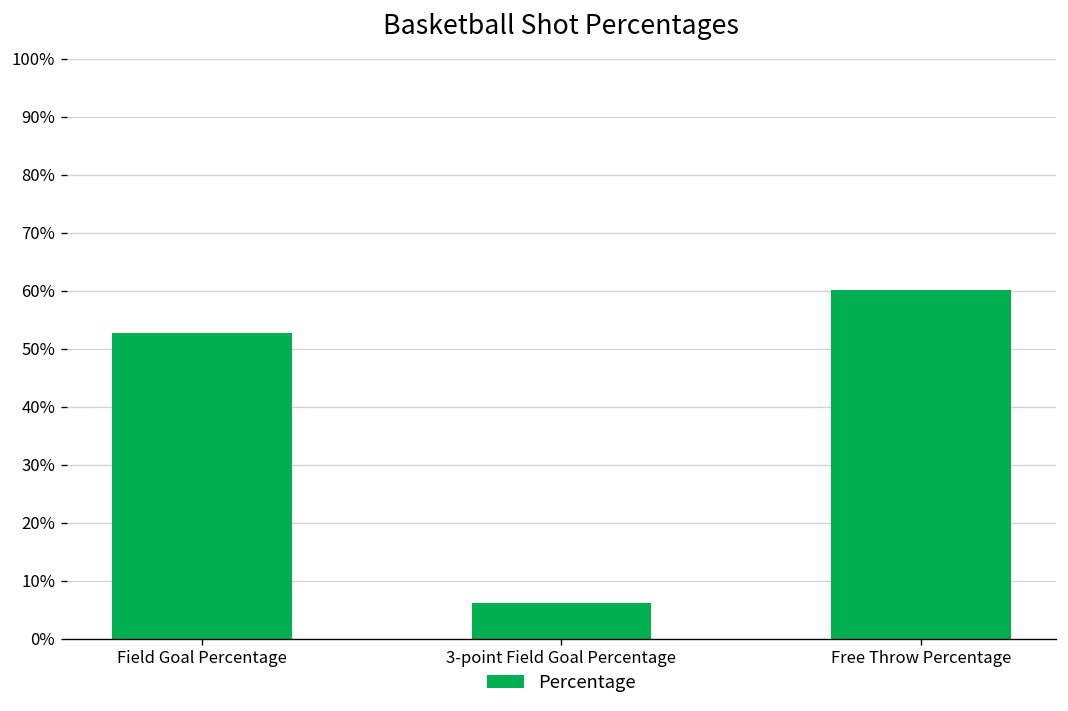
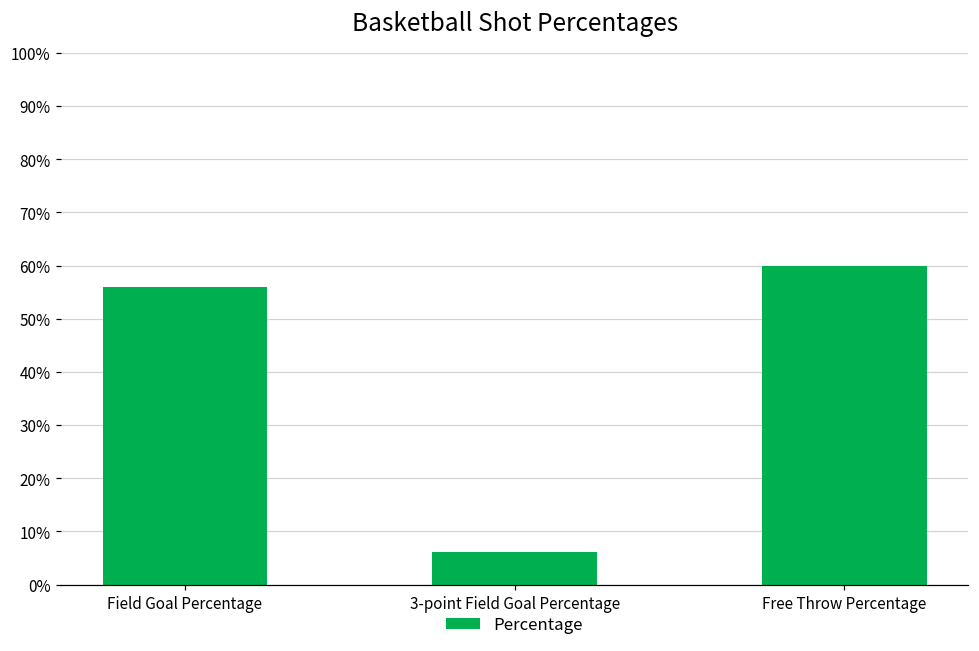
  {
-   "Field Goal Percentage": "53%",
+   "Field Goal Percentage": "56%",
    "3-point Field Goal Percentage": "6%",
    "Free Throw Percentage": "60%"
  }
